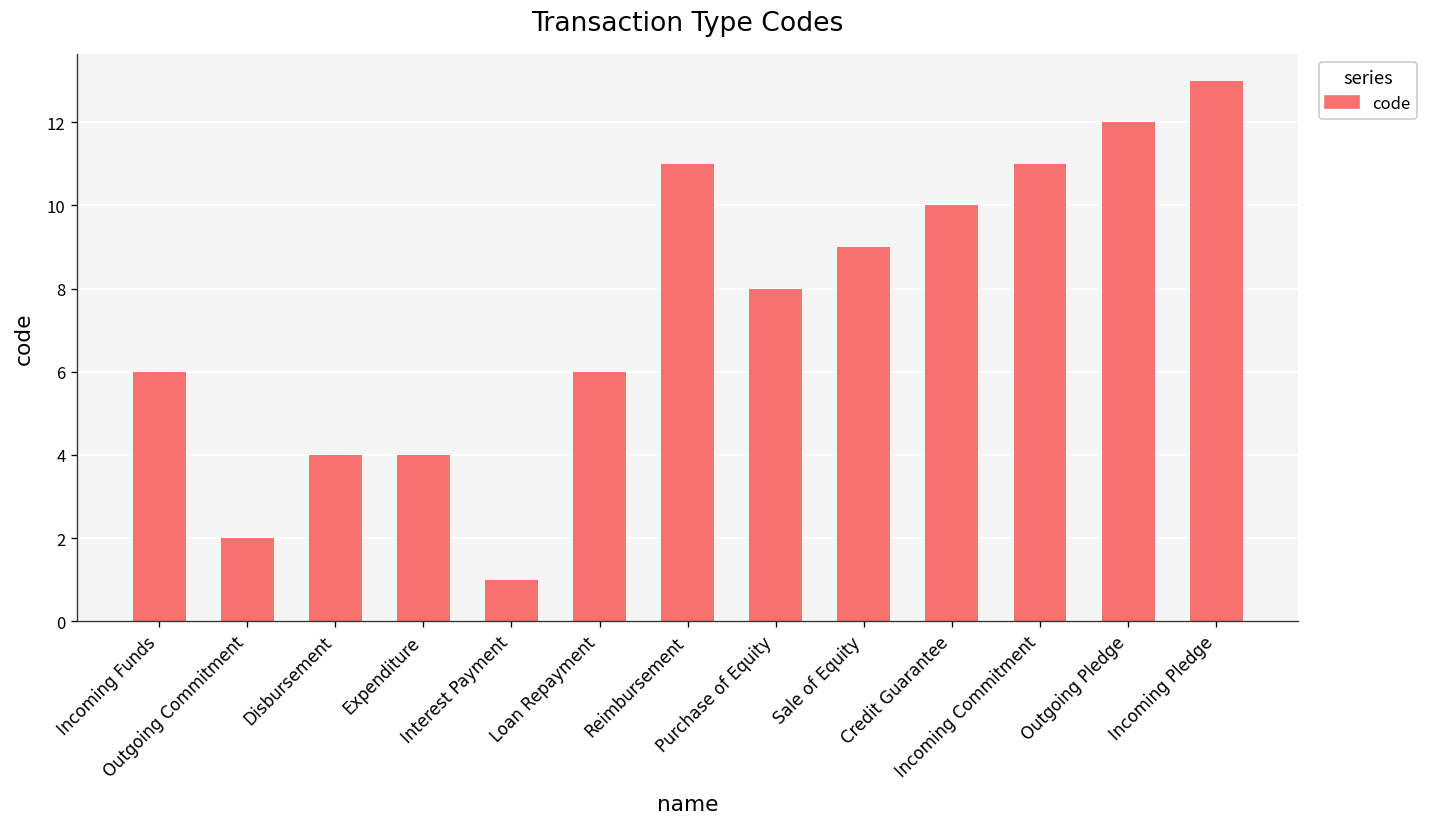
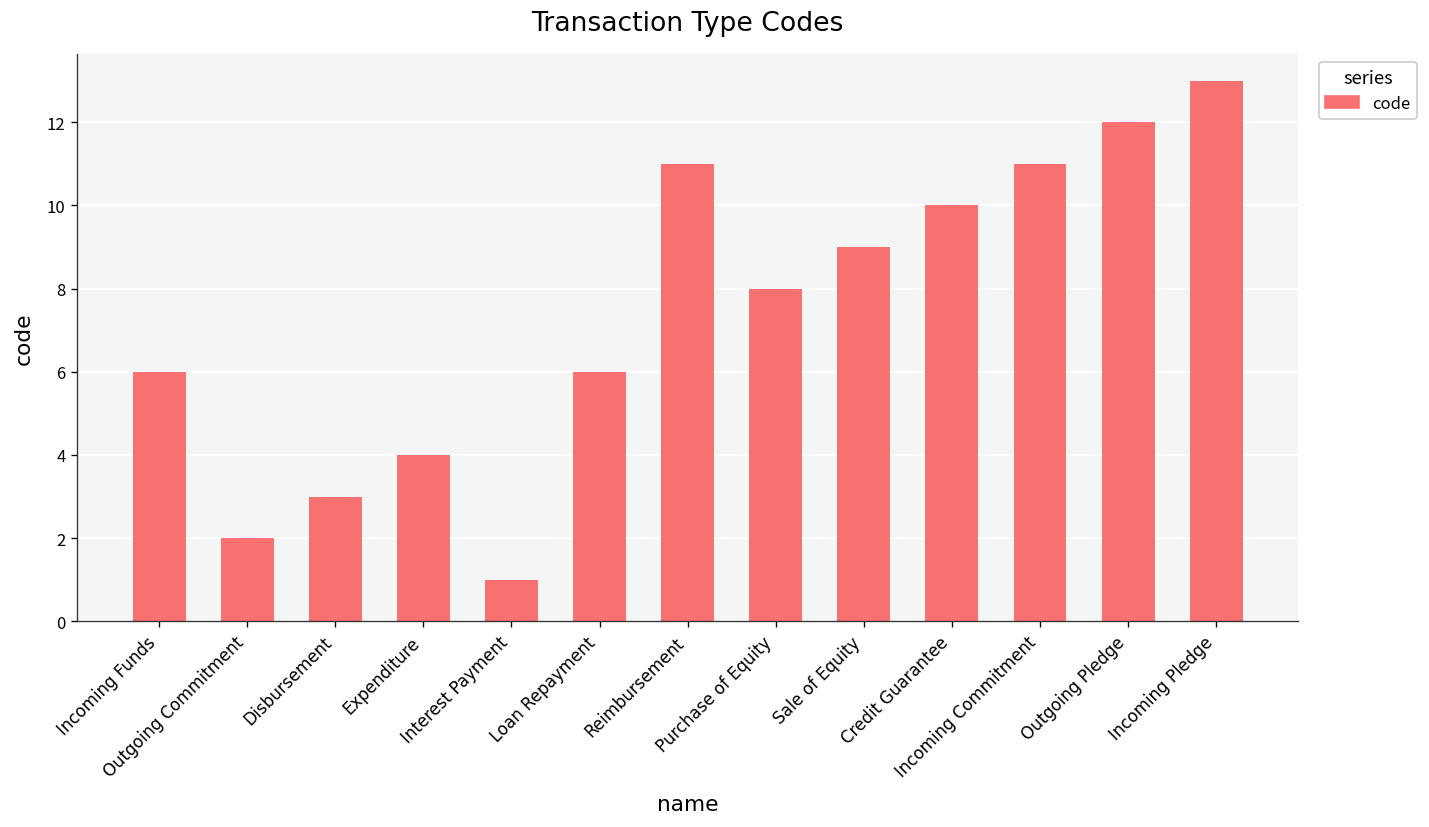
  {
    "Incoming Funds": 6,
    "Outgoing Commitment": 2,
-   "Disbursement": 4,
+   "Disbursement": 3,
    "Expenditure": 4,
    "Interest Payment": 1,
    "Loan Repayment": 6,
    "Reimbursement": 11,
    "Purchase of Equity": 8,
    "Sale of Equity": 9,
    "Credit Guarantee": 10,
    "Incoming Commitment": 11,
    "Outgoing Pledge": 12,
    "Incoming Pledge": 13
  }
